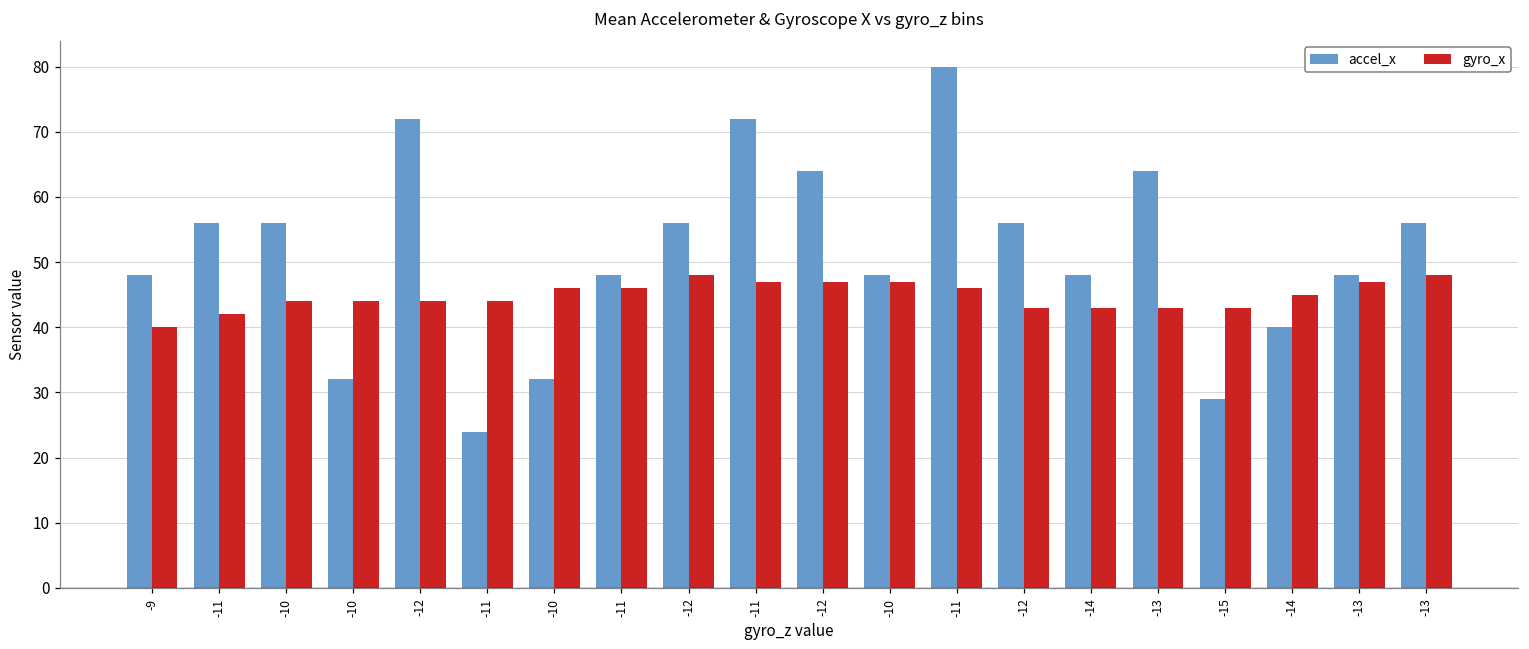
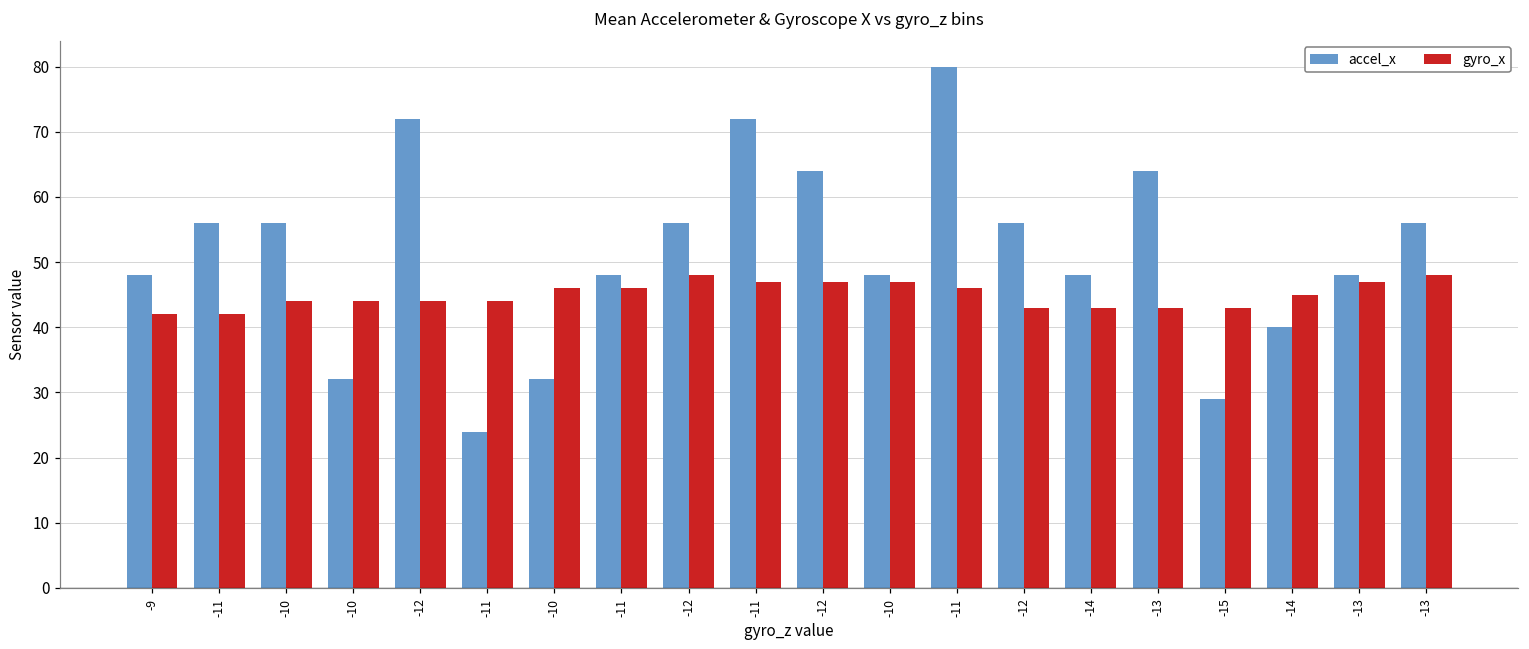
  {
    "accel_x": {
      "-9": 48,
      "-15": 29
    },
    "gyro_x": {
-     "-9": 40,
+     "-9": 42,
      "-15": 43
    }
  }
